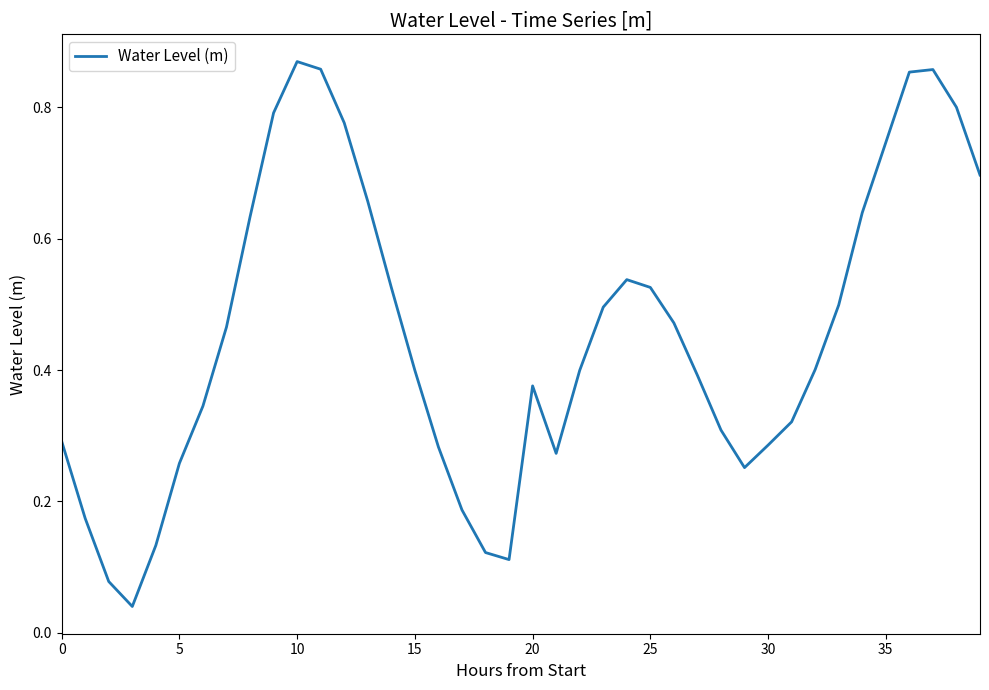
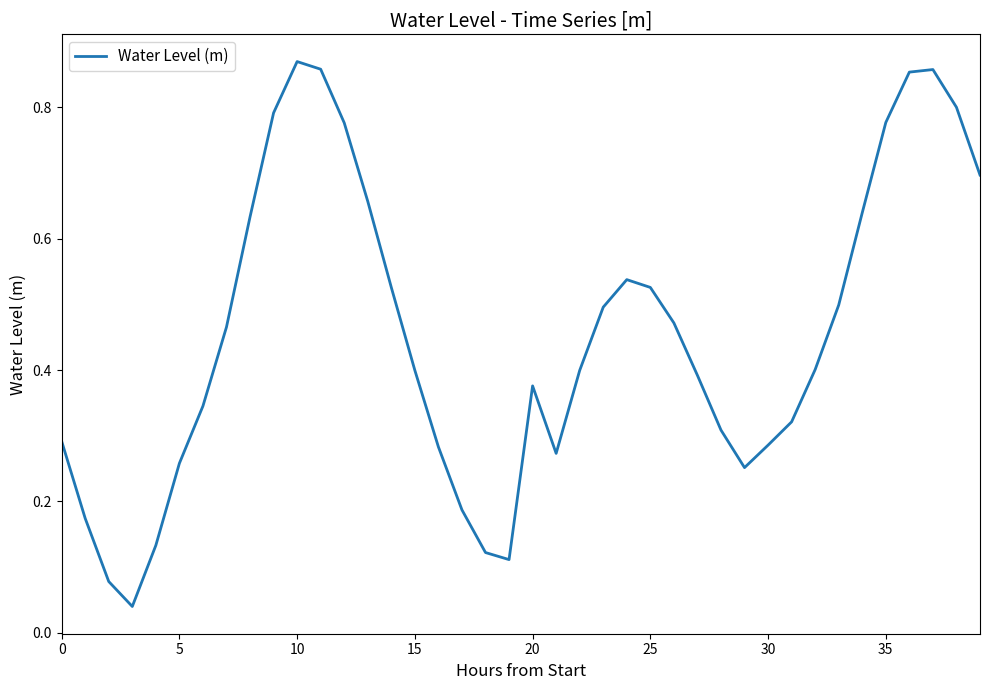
  {
    "0": 0.29,
    "5": 0.26,
    "10": 0.87,
    "15": 0.40,
    "20": 0.38,
    "25": 0.53,
    "30": 0.29,
-   "35": 0.75
+   "35": 0.78
  }
